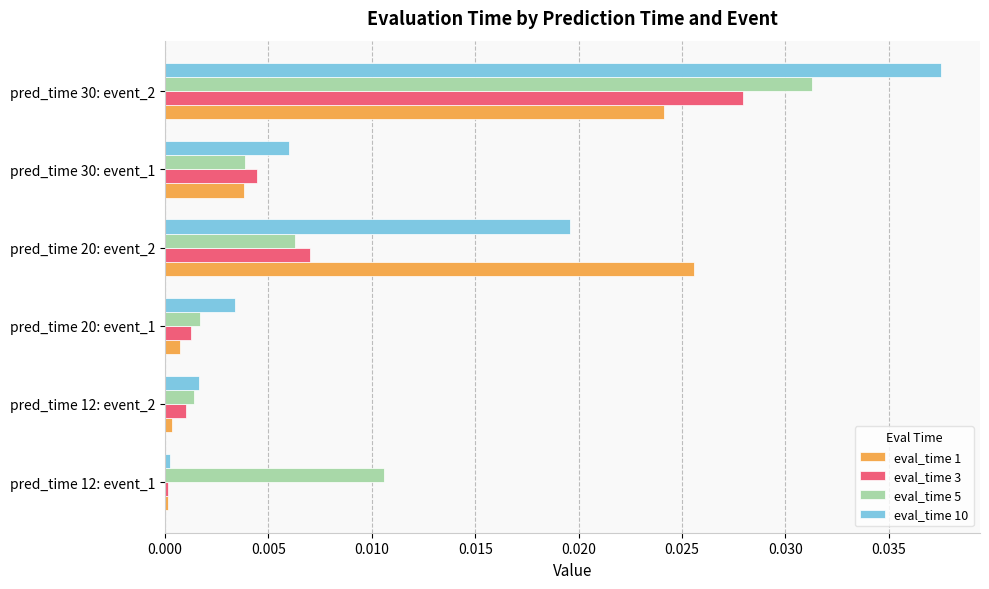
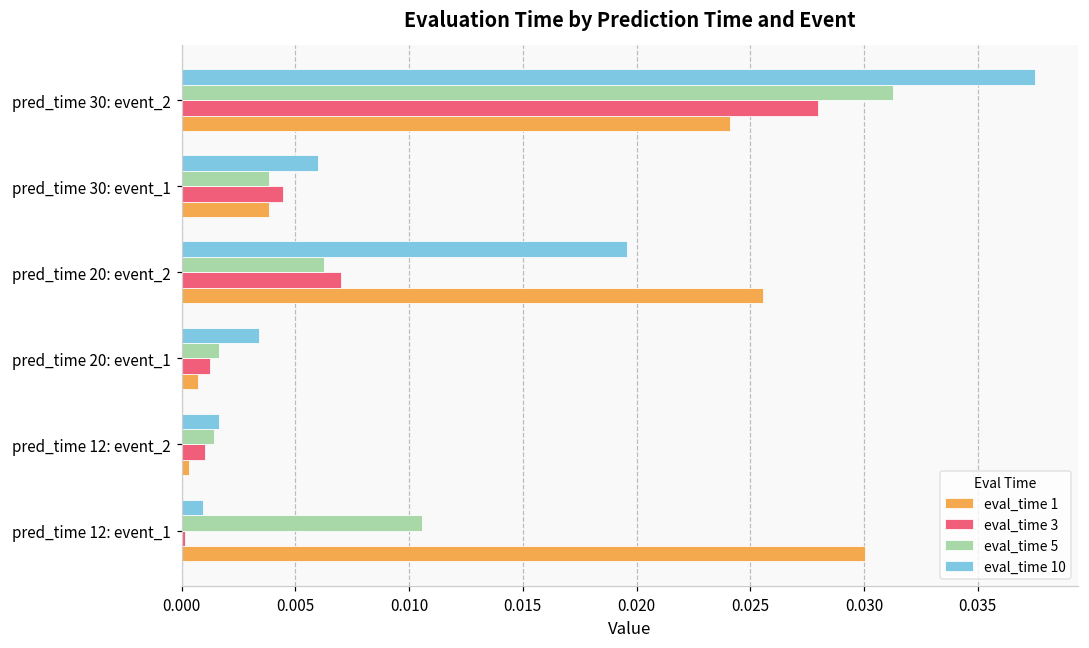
  {
    "eval_time 1": {
      "pred_time 30: event_2": 0.0241,
      "pred_time 30: event_1": 0.0038,
      "pred_time 20: event_2": 0.0256,
      "pred_time 20: event_1": 0.0007,
      "pred_time 12: event_2": 0.0003,
-     "pred_time 12: event_1": 0.0001
+     "pred_time 12: event_1": 0.0301
    },
    "eval_time 3": {
      "pred_time 30: event_2": 0.0280,
      "pred_time 30: event_1": 0.0045,
      "pred_time 20: event_2": 0.0070,
      "pred_time 20: event_1": 0.0012,
      "pred_time 12: event_2": 0.0010,
      "pred_time 12: event_1": 0.0002
    },
    "eval_time 5": {
      "pred_time 30: event_2": 0.0313,
      "pred_time 30: event_1": 0.0039,
      "pred_time 20: event_2": 0.0063,
      "pred_time 20: event_1": 0.0017,
      "pred_time 12: event_2": 0.0014,
      "pred_time 12: event_1": 0.0106
    },
    "eval_time 10": {
      "pred_time 30: event_2": 0.0375,
      "pred_time 30: event_1": 0.0060,
      "pred_time 20: event_2": 0.0196,
      "pred_time 20: event_1": 0.0034,
      "pred_time 12: event_2": 0.0016,
-     "pred_time 12: event_1": 0.0002
+     "pred_time 12: event_1": 0.0009
    }
  }
